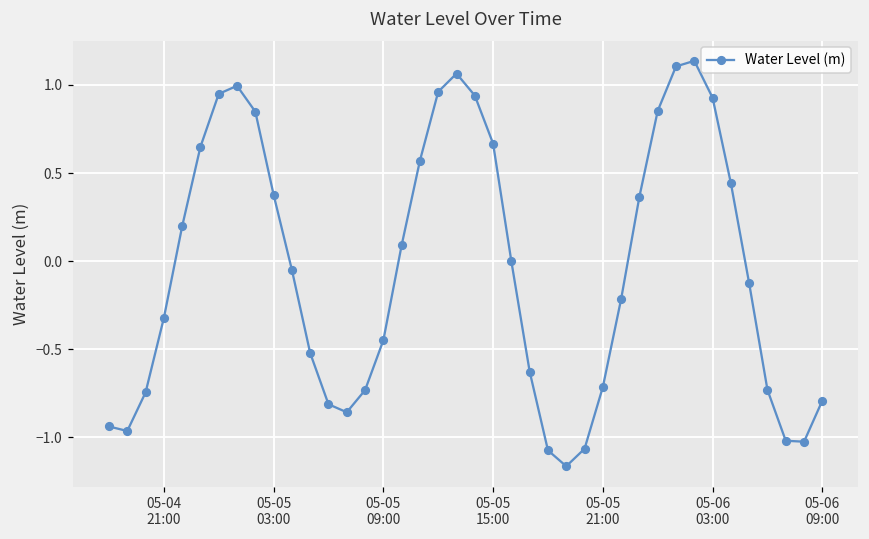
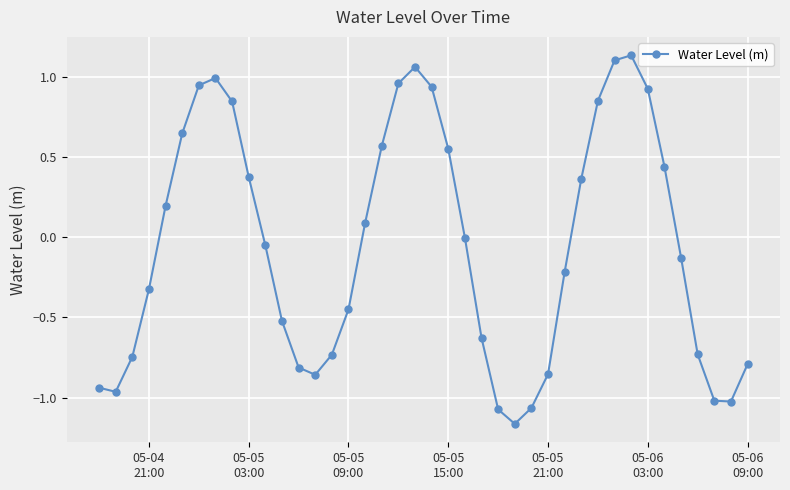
  {
    "05-04 21:00": -0.32,
    "05-05 03:00": 0.38,
    "05-05 09:00": -0.45,
-   "05-05 15:00": 0.67,
-   "05-05 21:00": -0.71,
+   "05-05 15:00": 0.55,
+   "05-05 21:00": -0.85,
    "05-06 03:00": 0.93,
    "05-06 09:00": -0.79
  }
